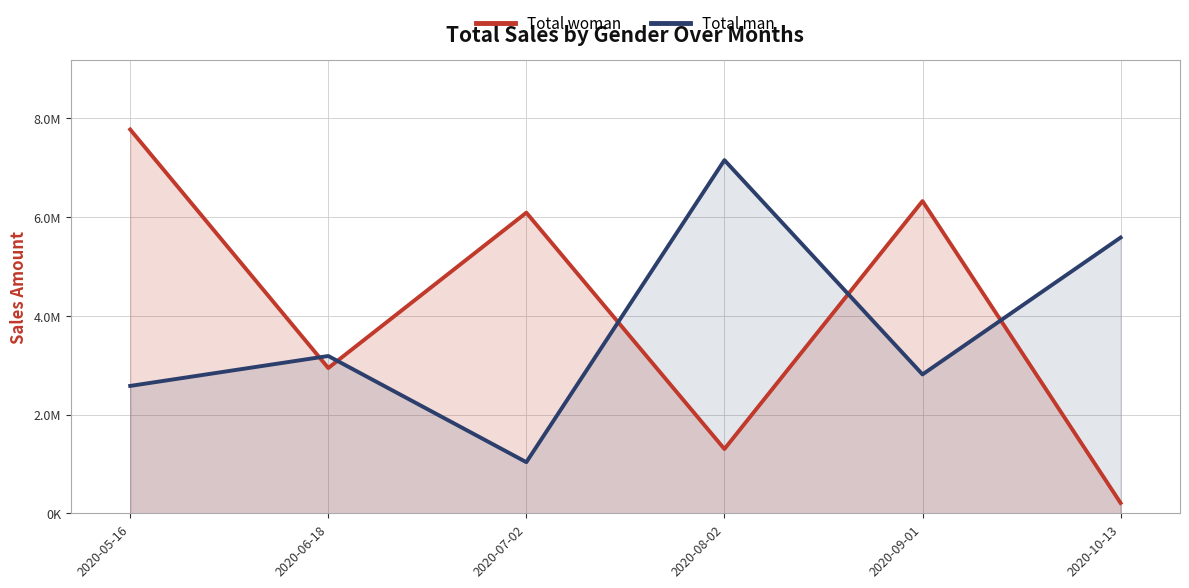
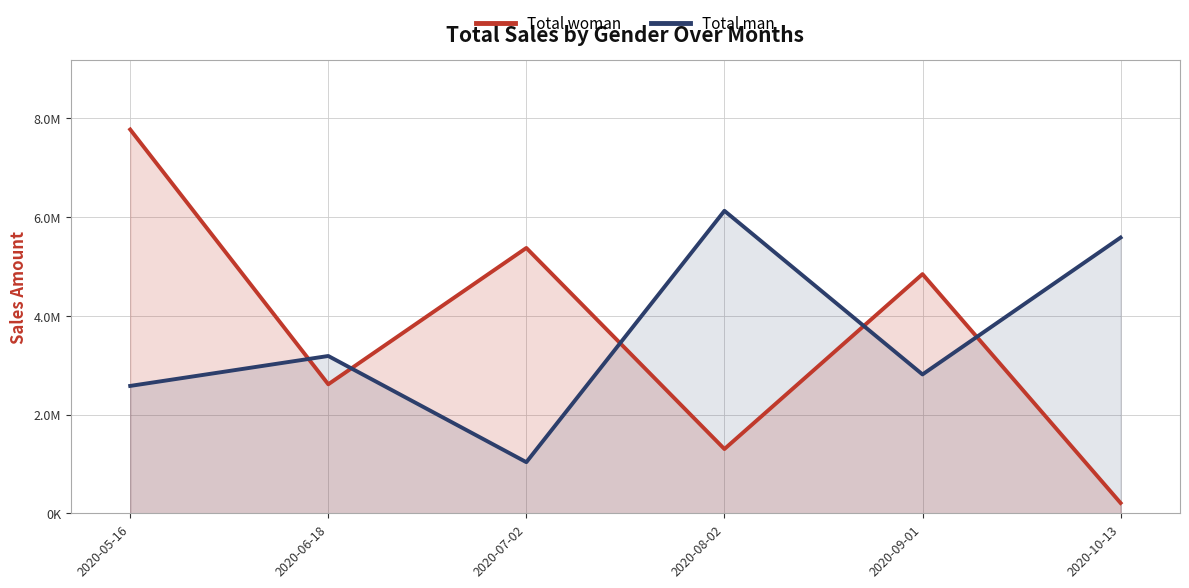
  {
    "Total woman": {
      "2020-05-16": 7800000,
-     "2020-06-18": 2900000,
-     "2020-07-02": 6100000,
+     "2020-06-18": 2600000,
+     "2020-07-02": 5400000,
      "2020-08-02": 1300000,
-     "2020-09-01": 6300000,
+     "2020-09-01": 4800000,
      "2020-10-13": 200000
    },
    "Total man": {
      "2020-05-16": 2600000,
      "2020-06-18": 3200000,
      "2020-07-02": 1000000,
-     "2020-08-02": 7200000,
+     "2020-08-02": 6100000,
      "2020-09-01": 2800000,
      "2020-10-13": 5600000
    }
  }
